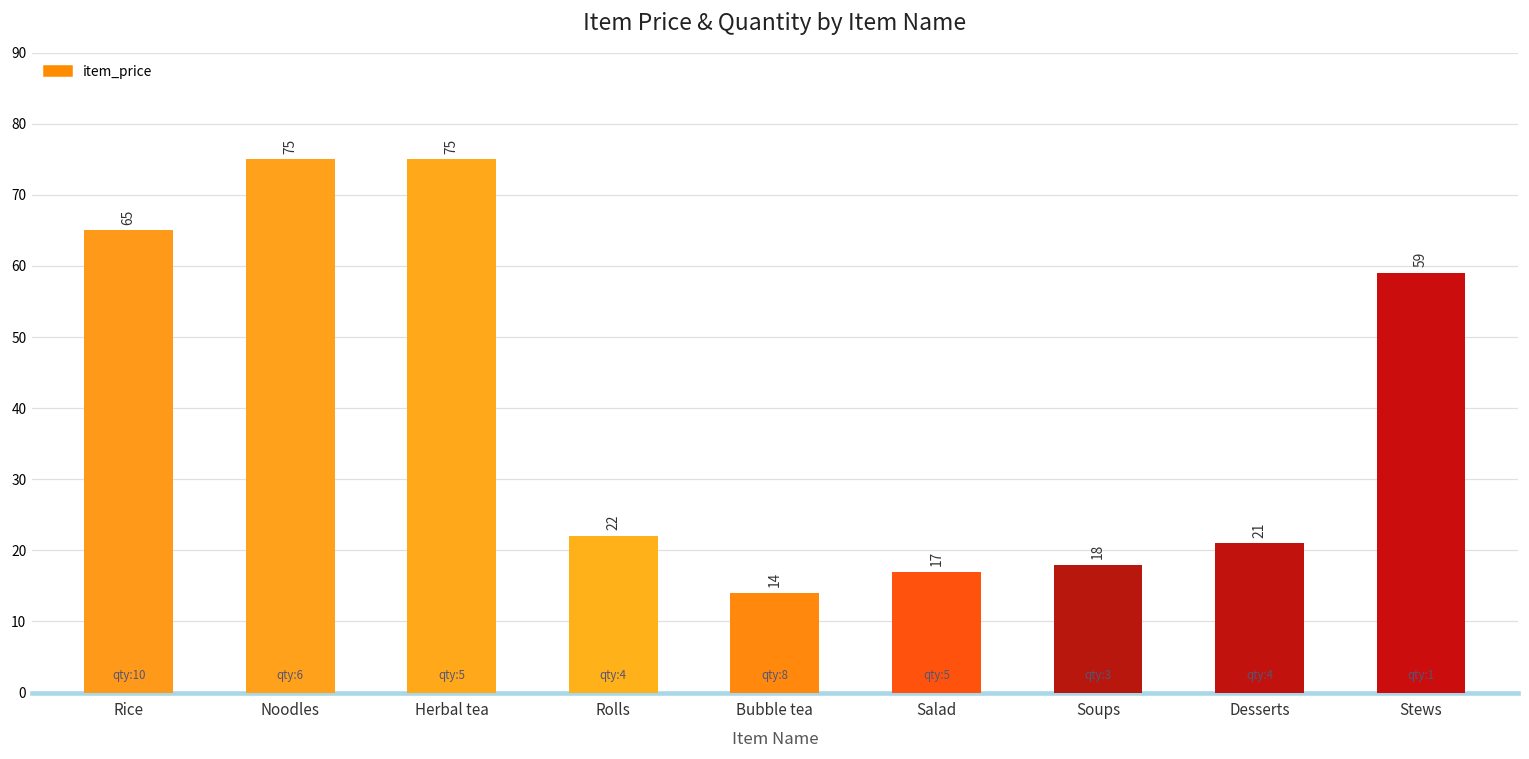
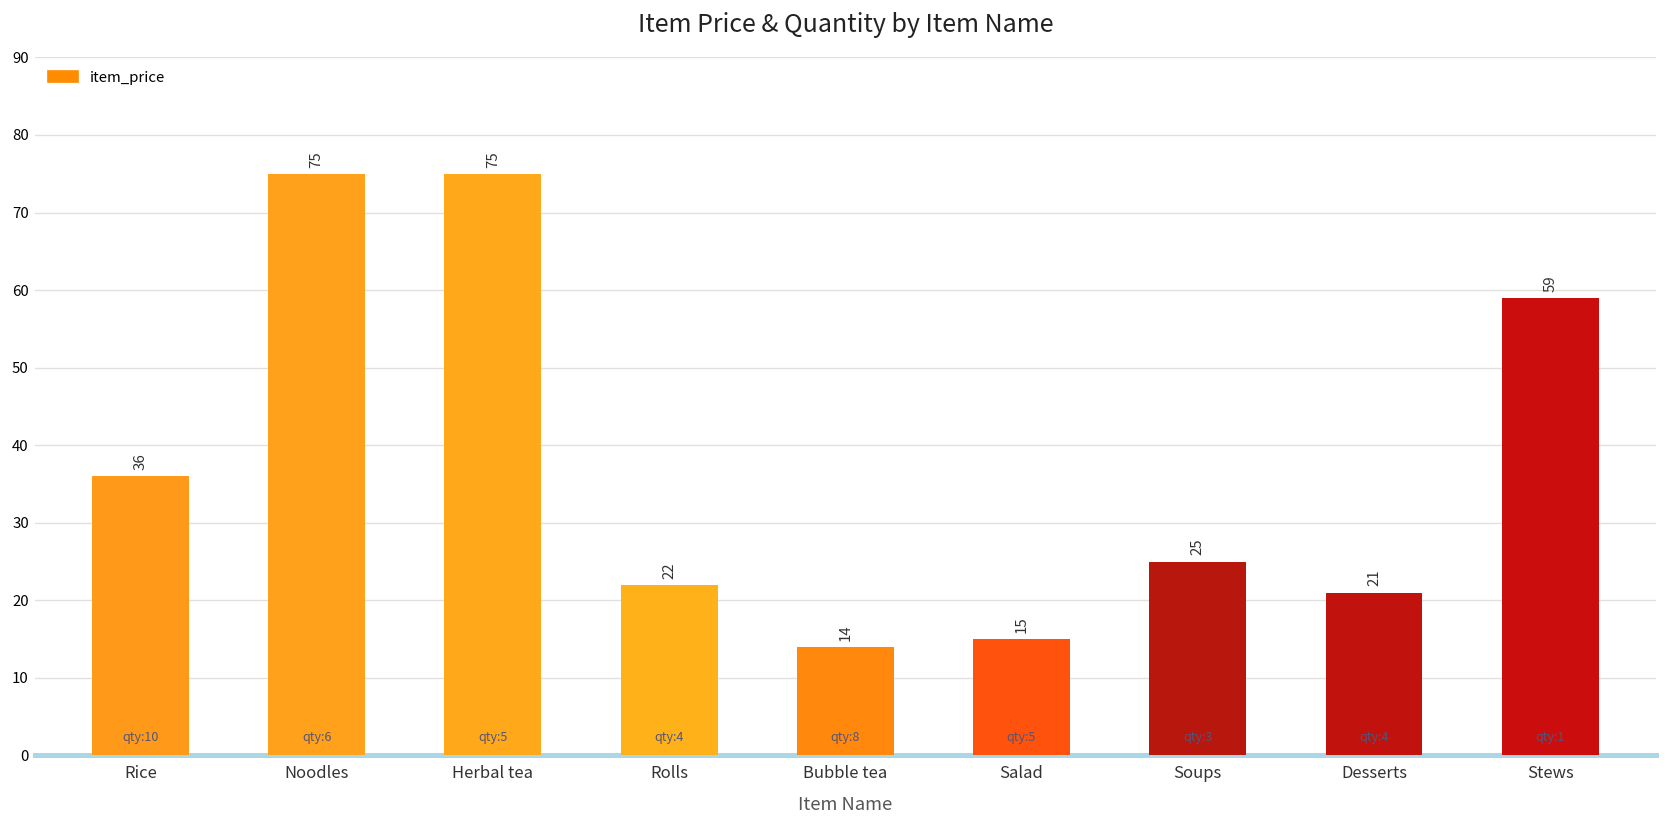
  {
-   "Rice": 65,
+   "Rice": 36,
    "Noodles": 75,
    "Herbal tea": 75,
    "Rolls": 22,
    "Bubble tea": 14,
-   "Salad": 17,
-   "Soups": 18,
+   "Salad": 15,
+   "Soups": 25,
    "Desserts": 21,
    "Stews": 59
  }
